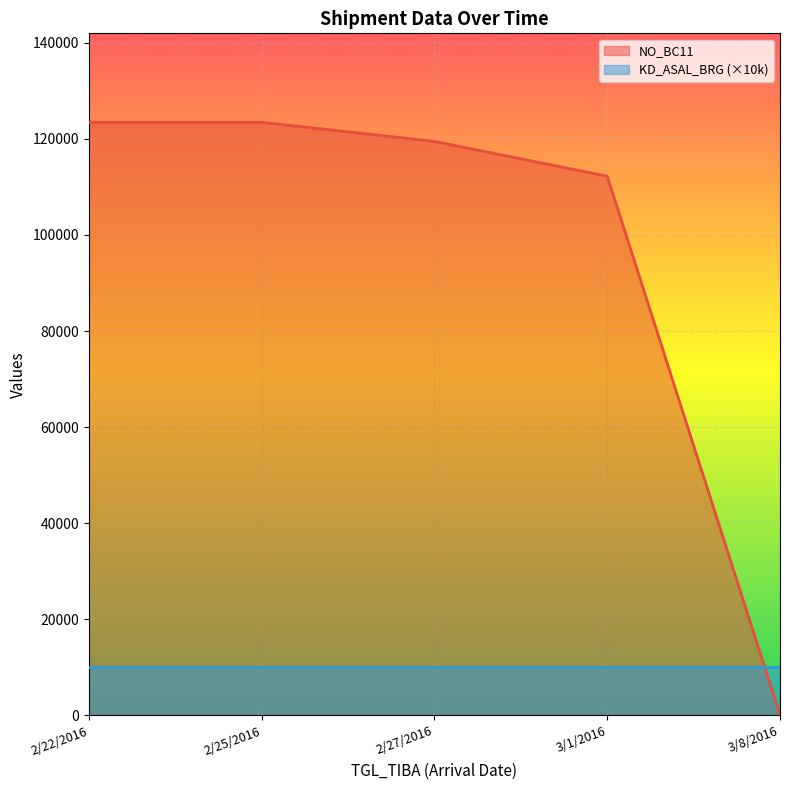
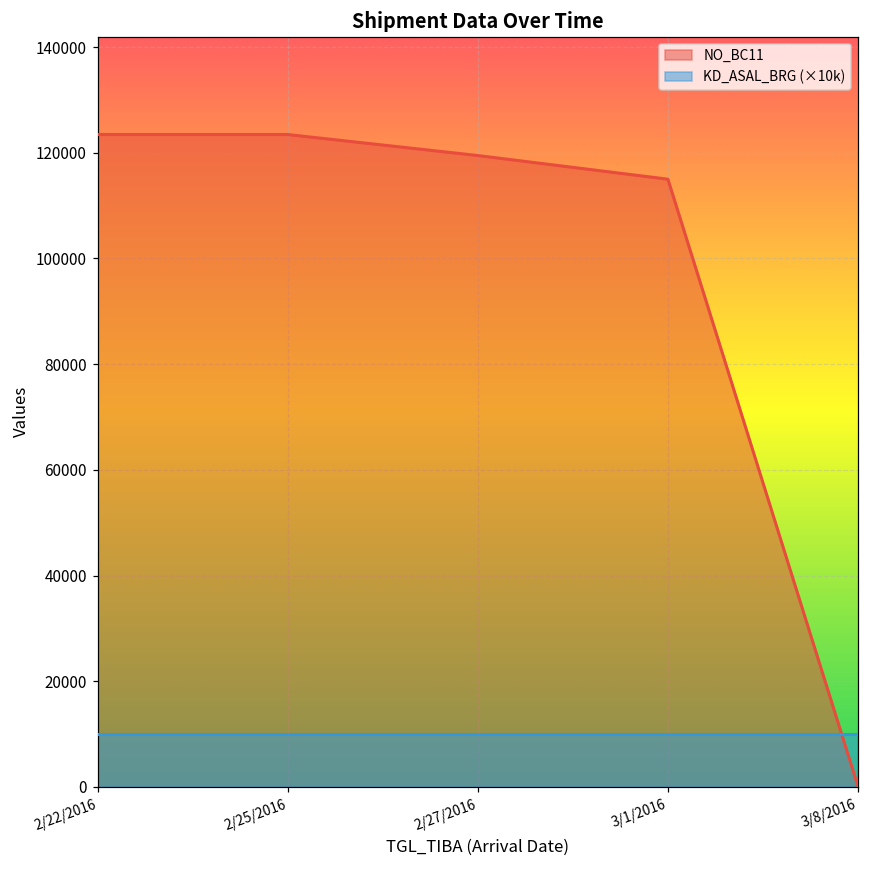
  {
    "NO_BC11": {
      "2/22/2016": 123000,
      "2/25/2016": 123000,
      "2/27/2016": 119000,
-     "3/1/2016": 112000,
+     "3/1/2016": 115000,
      "3/8/2016": 0
    },
    "KD_ASAL_BRG (×10k)": {
      "2/22/2016": 10000,
      "2/25/2016": 10000,
      "2/27/2016": 10000,
      "3/1/2016": 10000,
      "3/8/2016": 10000
    }
  }
